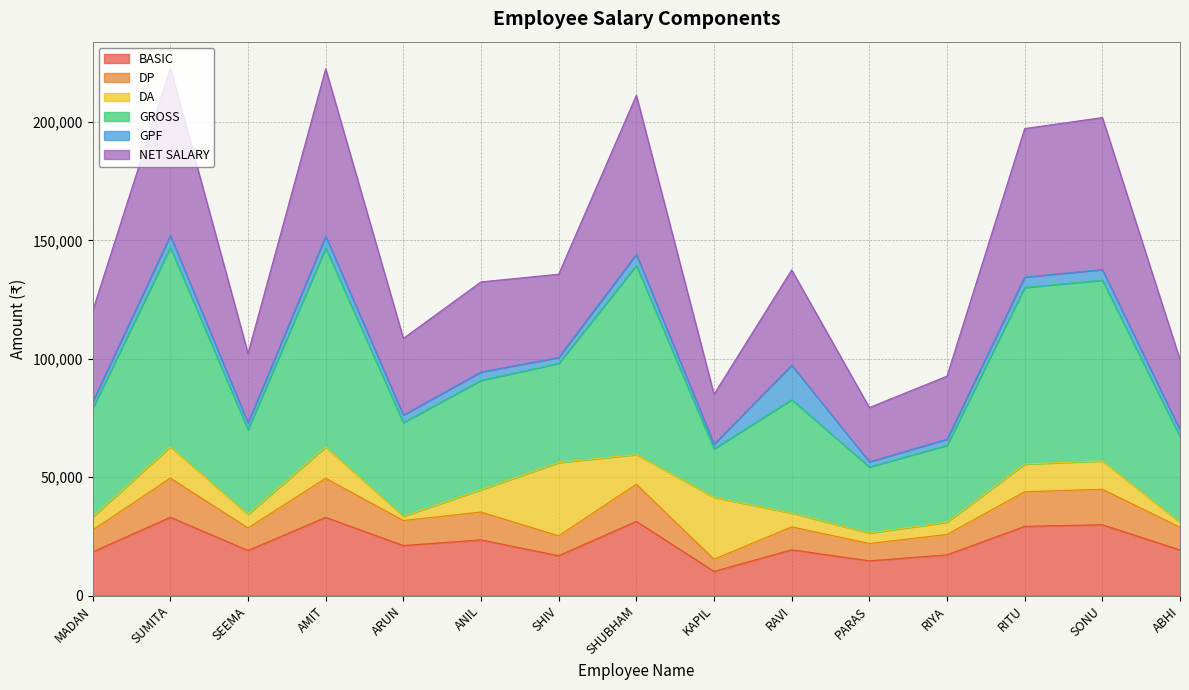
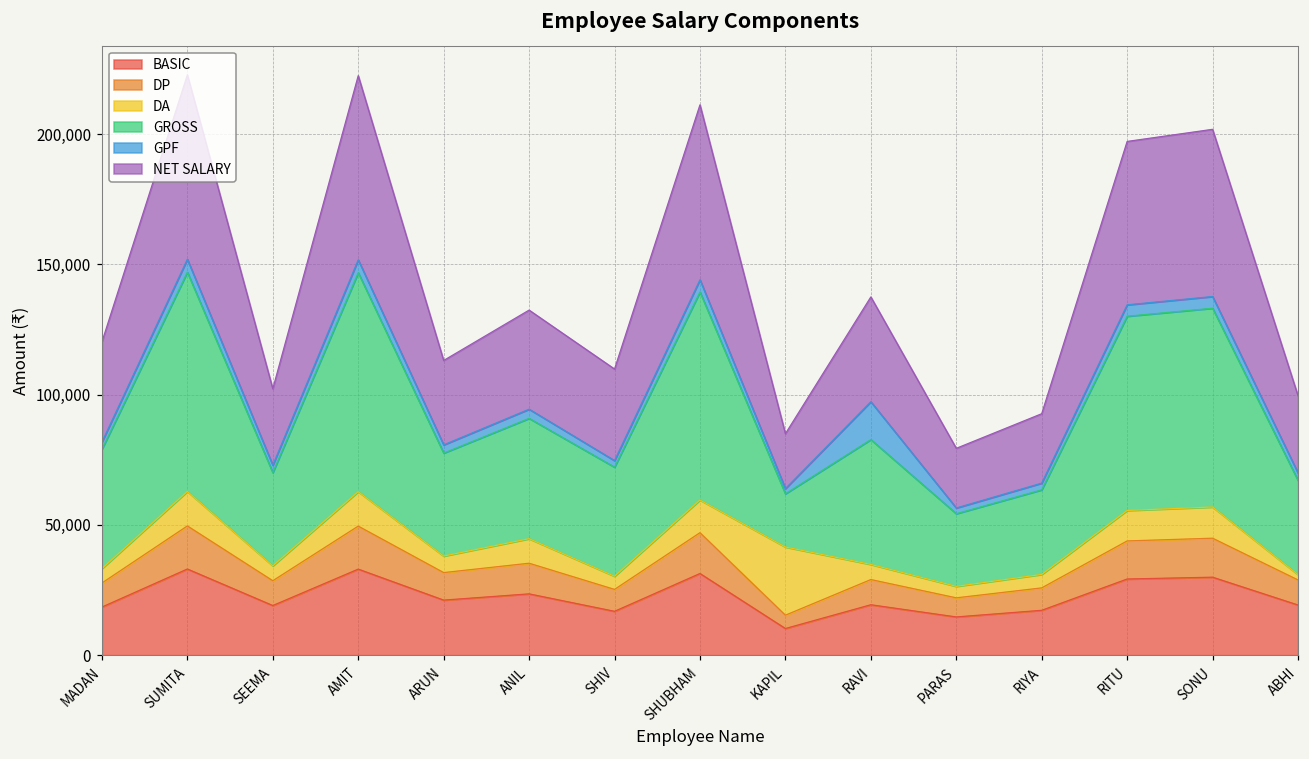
  {
    "DA": {
      "MADAN": "6,000",
      "SUMITA": "13,000",
      "SEEMA": "6,000",
      "AMIT": "13,000",
-     "ARUN": "2,000",
+     "ARUN": "6,000",
      "ANIL": "9,000",
-     "SHIV": "31,000",
+     "SHIV": "5,000",
      "SHUBHAM": "13,000",
      "KAPIL": "26,000",
      "RAVI": "6,000",
      "PARAS": "4,000",
      "RIYA": "5,000",
      "RITU": "12,000",
      "SONU": "12,000",
      "ABHI": "2,000"
    },
    "GROSS": {
      "MADAN": "46,000",
      "SUMITA": "84,000",
      "SEEMA": "36,000",
      "AMIT": "84,000",
      "ARUN": "40,000",
      "ANIL": "46,000",
      "SHIV": "42,000",
      "SHUBHAM": "80,000",
      "KAPIL": "20,000",
      "RAVI": "48,000",
      "PARAS": "28,000",
      "RIYA": "32,000",
      "RITU": "75,000",
      "SONU": "76,000",
      "ABHI": "36,000"
    },
    "GPF": {
      "MADAN": "3,000",
      "SUMITA": "5,000",
      "SEEMA": "3,000",
      "AMIT": "5,000",
      "ARUN": "3,000",
      "ANIL": "4,000",
      "SHIV": "3,000",
      "SHUBHAM": "5,000",
      "KAPIL": "2,000",
      "RAVI": "15,000",
      "PARAS": "2,000",
      "RIYA": "3,000",
      "RITU": "4,000",
      "SONU": "4,000",
      "ABHI": "3,000"
    },
    "NET SALARY": {
      "MADAN": "38,000",
      "SEEMA": "29,000",
      "AMIT": "71,000",
      "ARUN": "32,000",
      "ANIL": "38,000",
      "SHIV": "35,000",
      "SHUBHAM": "67,000",
      "KAPIL": "21,000",
      "RAVI": "40,000",
      "PARAS": "23,000",
      "RIYA": "27,000",
      "RITU": "63,000",
      "SONU": "64,000",
      "ABHI": "30,000"
    }
  }
